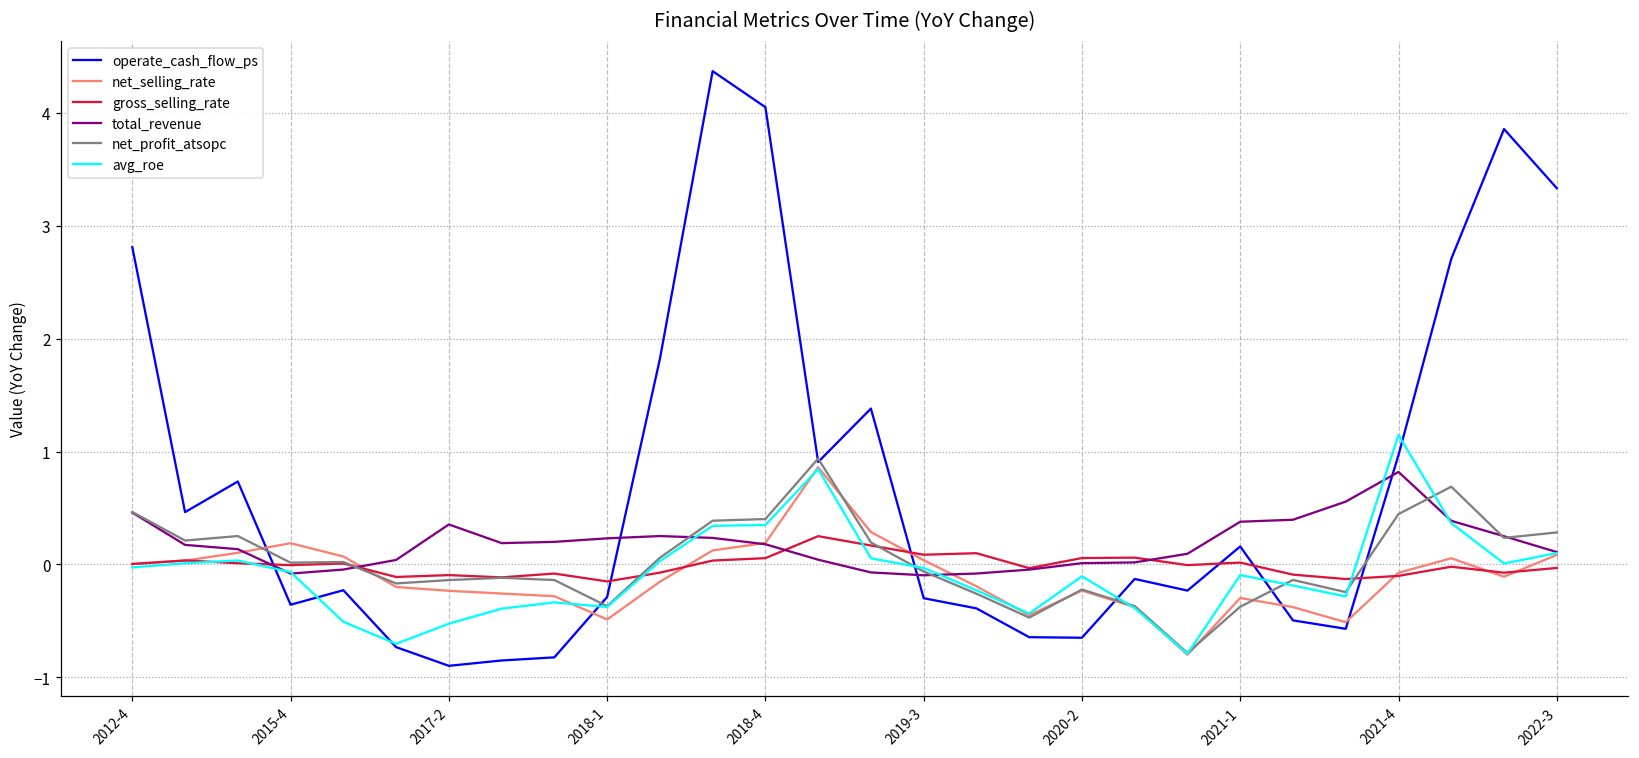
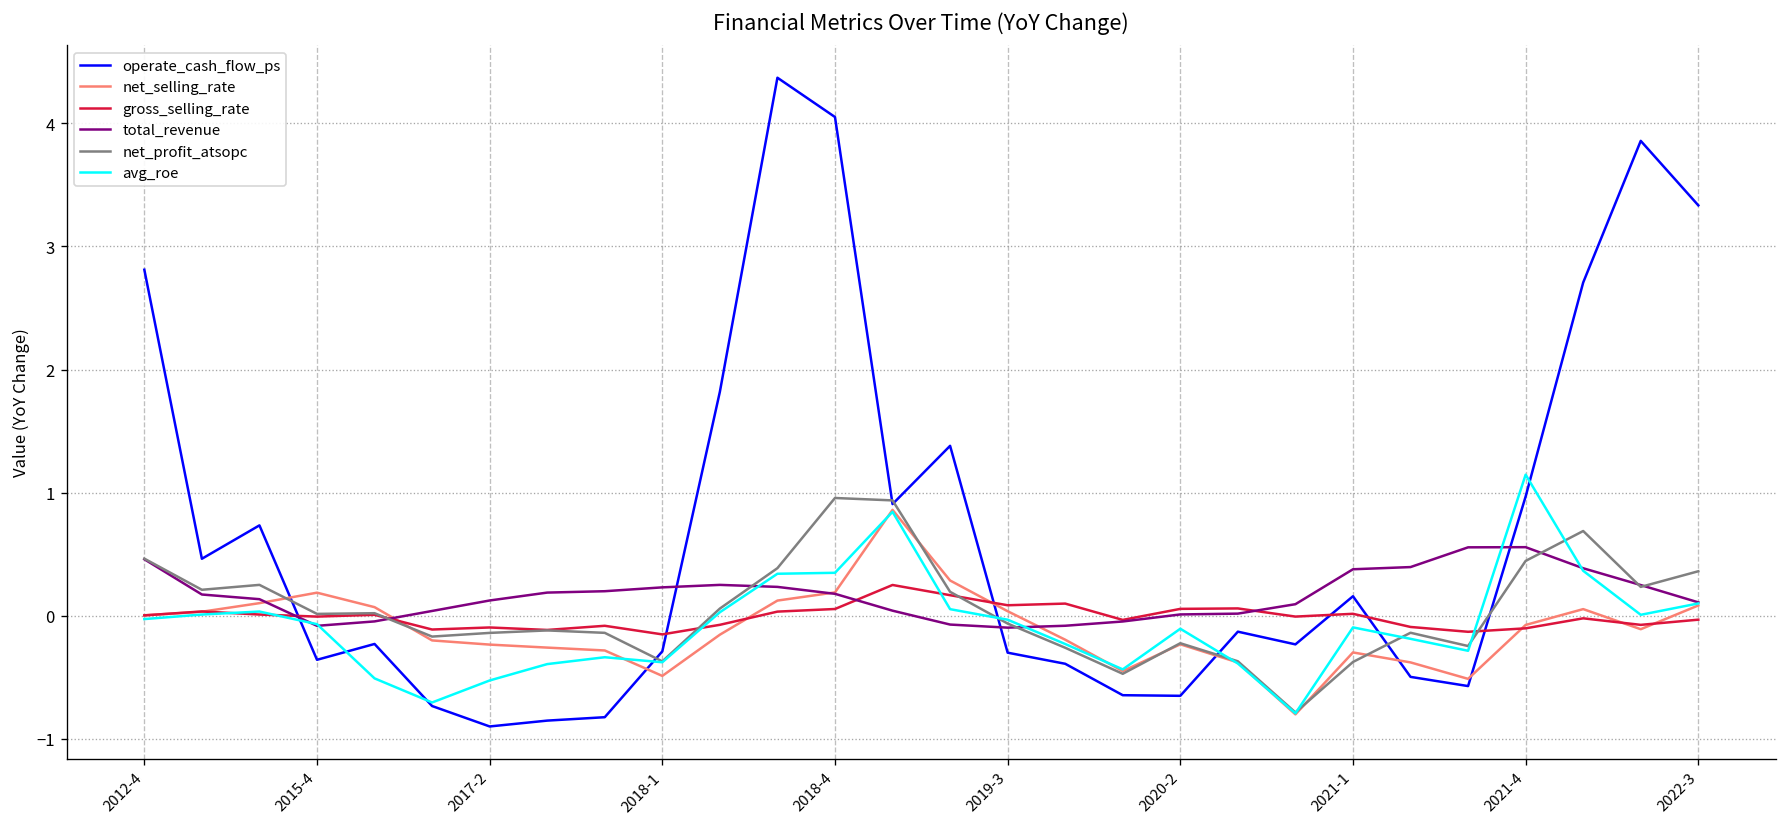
  {
    "operate_cash_flow_ps": {
      "2012-4": 2.81,
      "2015-4": -0.36,
      "2017-2": -0.90,
      "2018-1": -0.29,
      "2018-4": 4.05,
      "2019-3": -0.30,
      "2020-2": -0.65,
      "2021-1": 0.16,
      "2021-4": 0.97,
      "2022-3": 3.33
    },
    "net_selling_rate": {
      "2015-4": 0.19,
      "2017-2": -0.23,
      "2018-1": -0.49,
      "2019-3": 0.04,
      "2021-1": -0.30,
      "2021-4": -0.07
    },
    "gross_selling_rate": {
      "2017-2": -0.10,
      "2018-1": -0.15,
      "2018-4": 0.05,
      "2019-3": 0.09,
      "2020-2": 0.06,
      "2021-1": 0.02,
      "2021-4": -0.10,
      "2022-3": -0.03
    },
    "total_revenue": {
-     "2017-2": 0.35,
+     "2017-2": 0.12,
      "2018-1": 0.23,
      "2019-3": -0.10,
      "2020-2": 0.01,
      "2021-1": 0.38,
-     "2021-4": 0.82
+     "2021-4": 0.56
    },
    "net_profit_atsopc": {
      "2017-2": -0.14,
-     "2018-4": 0.40,
+     "2018-4": 0.96,
      "2019-3": -0.06,
      "2021-1": -0.38,
      "2021-4": 0.45,
-     "2022-3": 0.28
+     "2022-3": 0.36
    },
    "avg_roe": {
      "2012-4": -0.03,
      "2017-2": -0.53,
      "2018-4": 0.35,
      "2019-3": -0.03,
      "2020-2": -0.11,
      "2021-1": -0.09,
      "2021-4": 1.15
    }
  }
